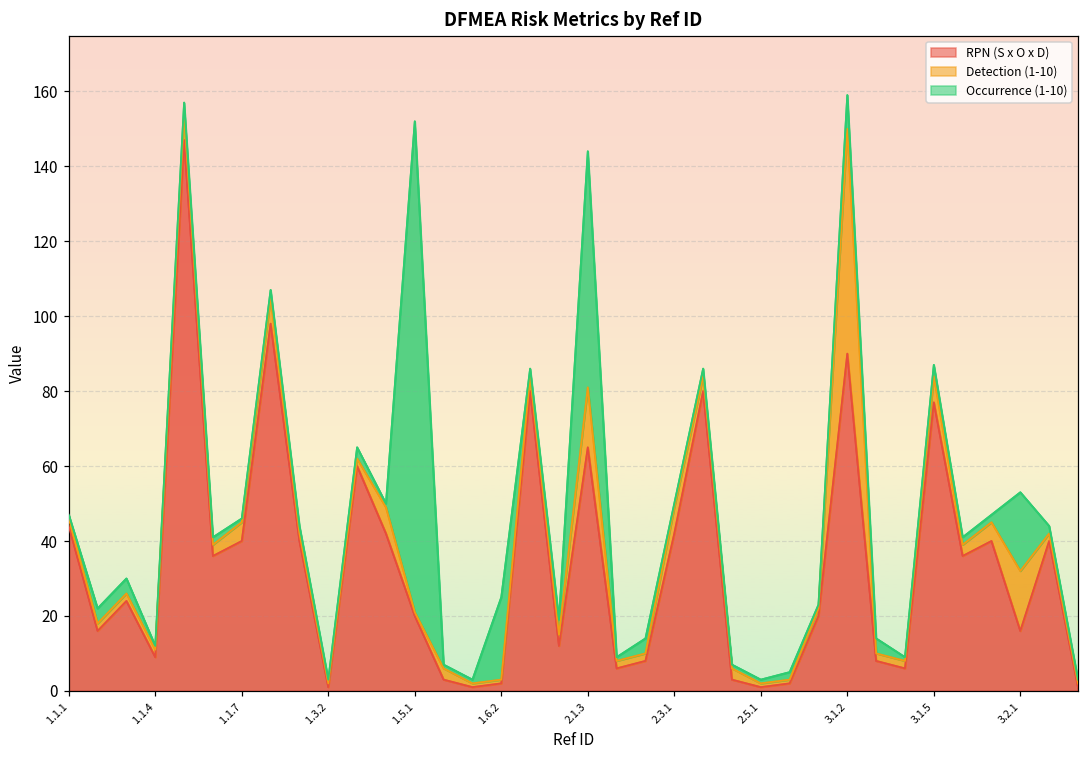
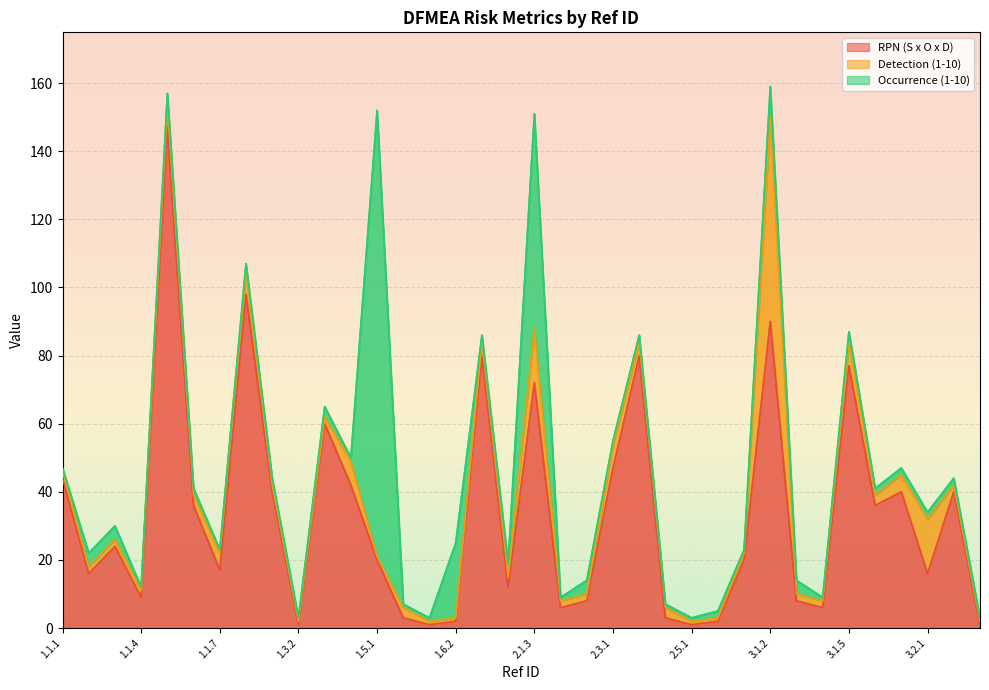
  {
    "RPN (S x O x D)": {
      "1.1.1": 44,
      "1.1.4": 9,
-     "1.1.7": 40,
+     "1.1.7": 17,
      "1.3.2": 1,
      "1.5.1": 20,
      "1.6.2": 2,
-     "2.1.3": 65,
-     "2.3.1": 42,
+     "2.1.3": 72,
+     "2.3.1": 47,
      "2.5.1": 1,
      "3.1.2": 90,
      "3.1.5": 77,
      "3.2.1": 16
    },
    "Detection (1-10)": {
      "1.1.1": 2,
      "1.1.4": 2,
      "1.1.7": 5,
      "1.3.2": 1,
      "1.5.1": 1,
      "1.6.2": 1,
      "2.1.3": 16,
      "2.3.1": 7,
      "2.5.1": 1,
      "3.1.2": 60,
      "3.1.5": 7,
      "3.2.1": 16
    },
    "Occurrence (1-10)": {
      "1.1.1": 1,
      "1.1.4": 1,
      "1.1.7": 1,
      "1.3.2": 1,
      "1.5.1": 131,
      "1.6.2": 22,
      "2.1.3": 63,
      "2.3.1": 1,
      "2.5.1": 1,
      "3.1.2": 9,
      "3.1.5": 3,
-     "3.2.1": 21
+     "3.2.1": 2
    }
  }
